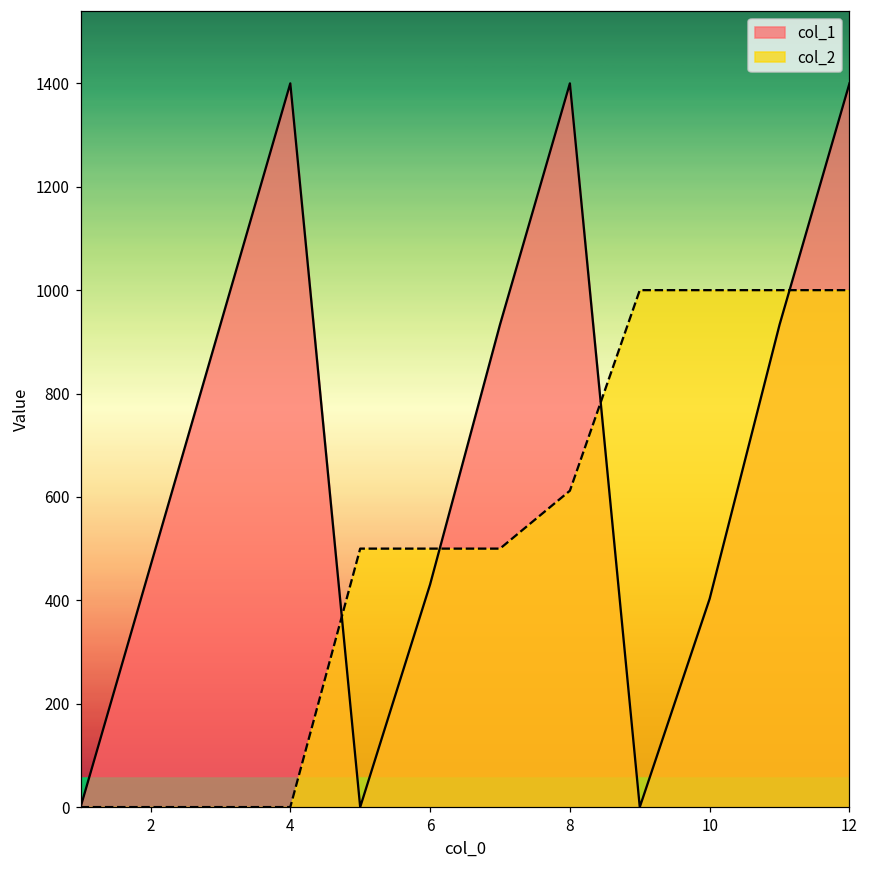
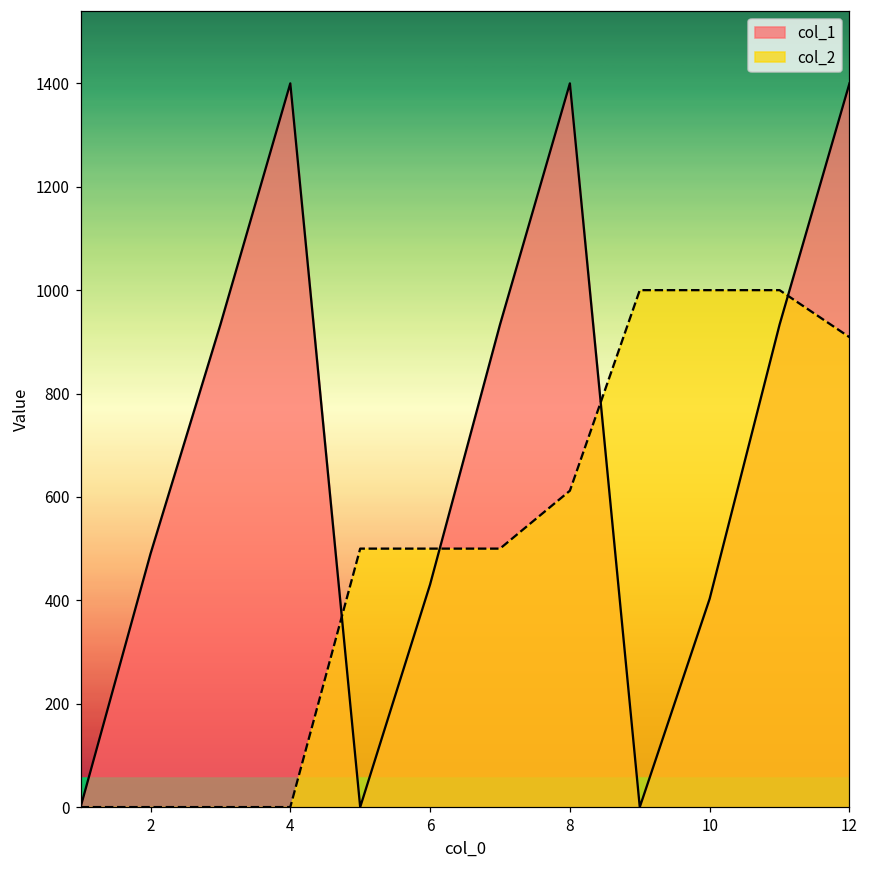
  {
    "col_1": {
-     "2": 470,
+     "2": 490,
      "4": 1400,
      "6": 430,
      "8": 1400,
      "10": 400,
      "12": 1400
    },
    "col_2": {
      "6": 500,
      "8": 610,
      "10": 1000,
-     "12": 1000
+     "12": 910
    }
  }
